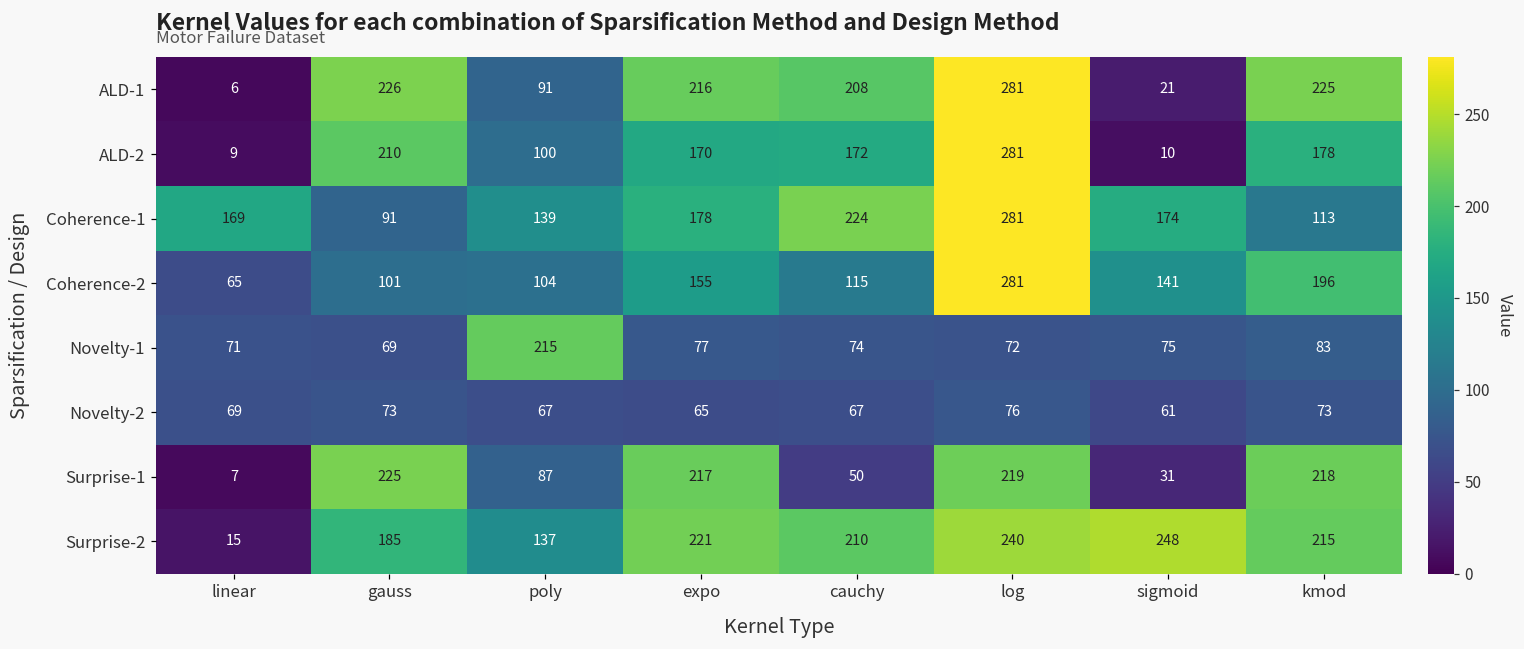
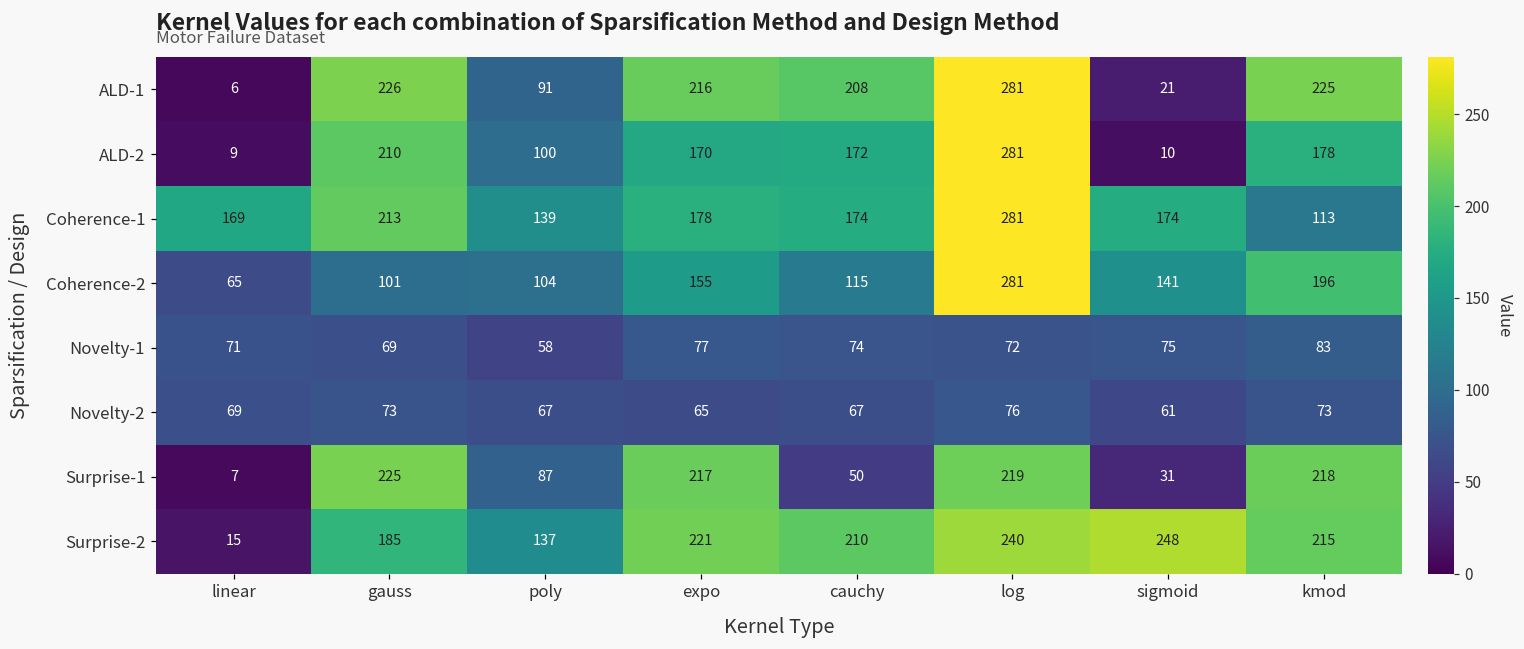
  {
    "ALD-1": {
      "linear": 6,
      "gauss": 226,
      "poly": 91,
      "expo": 216,
      "cauchy": 208,
      "log": 281,
      "sigmoid": 21,
      "kmod": 225
    },
    "ALD-2": {
      "linear": 9,
      "gauss": 210,
      "poly": 100,
      "expo": 170,
      "cauchy": 172,
      "log": 281,
      "sigmoid": 10,
      "kmod": 178
    },
    "Coherence-1": {
      "linear": 169,
-     "gauss": 91,
+     "gauss": 213,
      "poly": 139,
      "expo": 178,
-     "cauchy": 224,
+     "cauchy": 174,
      "log": 281,
      "sigmoid": 174,
      "kmod": 113
    },
    "Coherence-2": {
      "linear": 65,
      "gauss": 101,
      "poly": 104,
      "expo": 155,
      "cauchy": 115,
      "log": 281,
      "sigmoid": 141,
      "kmod": 196
    },
    "Novelty-1": {
      "linear": 71,
      "gauss": 69,
-     "poly": 215,
+     "poly": 58,
      "expo": 77,
      "cauchy": 74,
      "log": 72,
      "sigmoid": 75,
      "kmod": 83
    },
    "Novelty-2": {
      "linear": 69,
      "gauss": 73,
      "poly": 67,
      "expo": 65,
      "cauchy": 67,
      "log": 76,
      "sigmoid": 61,
      "kmod": 73
    },
    "Surprise-1": {
      "linear": 7,
      "gauss": 225,
      "poly": 87,
      "expo": 217,
      "cauchy": 50,
      "log": 219,
      "sigmoid": 31,
      "kmod": 218
    },
    "Surprise-2": {
      "linear": 15,
      "gauss": 185,
      "poly": 137,
      "expo": 221,
      "cauchy": 210,
      "log": 240,
      "sigmoid": 248,
      "kmod": 215
    }
  }
